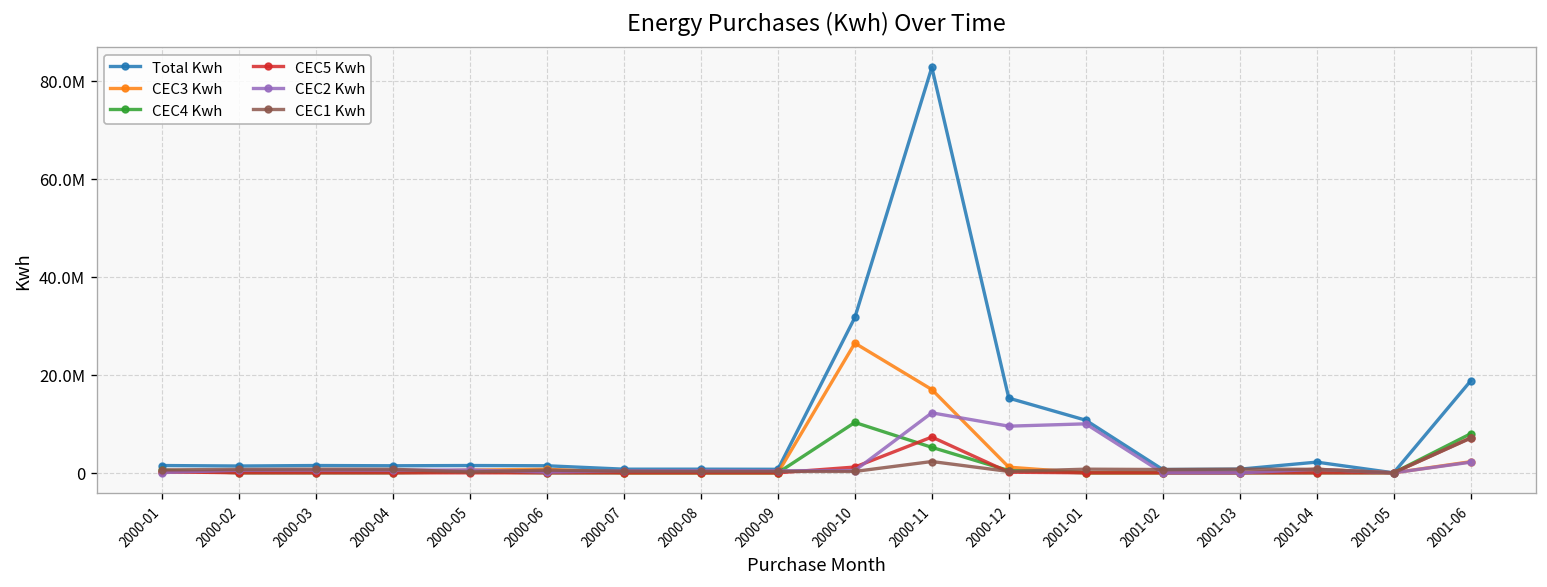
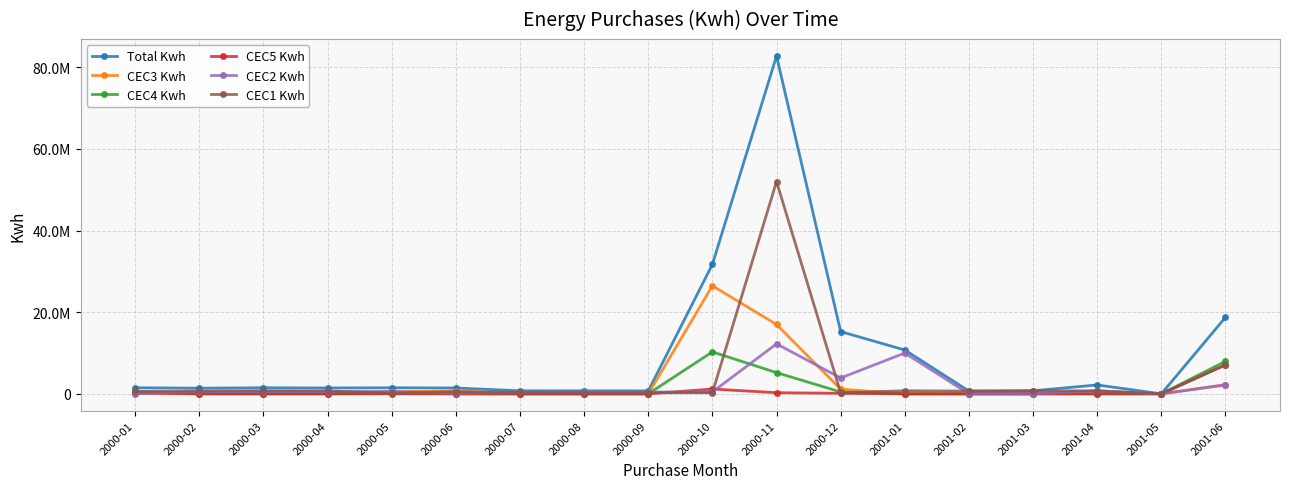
  {
    "Total Kwh": {
      "2000-01": 1000000,
      "2000-02": 1000000,
      "2000-03": 1000000,
      "2000-04": 1000000,
      "2000-05": 1000000,
      "2000-06": 1000000,
      "2000-10": 32000000,
      "2000-11": 83000000,
      "2000-12": 15000000,
      "2001-01": 11000000,
      "2001-04": 2000000,
      "2001-06": 19000000
    },
    "CEC3 Kwh": {
      "2000-10": 26000000,
      "2000-11": 17000000,
      "2000-12": 1000000
    },
    "CEC4 Kwh": {
      "2000-10": 10000000,
      "2000-11": 5000000,
      "2001-06": 8000000
    },
    "CEC5 Kwh": {
      "2000-10": 1000000,
-     "2000-11": 7000000
+     "2000-11": 0
    },
    "CEC2 Kwh": {
      "2000-11": 12000000,
-     "2000-12": 10000000,
+     "2000-12": 4000000,
      "2001-01": 10000000
    },
    "CEC1 Kwh": {
-     "2000-11": 2000000,
+     "2000-11": 52000000,
      "2001-01": 1000000
    }
  }
